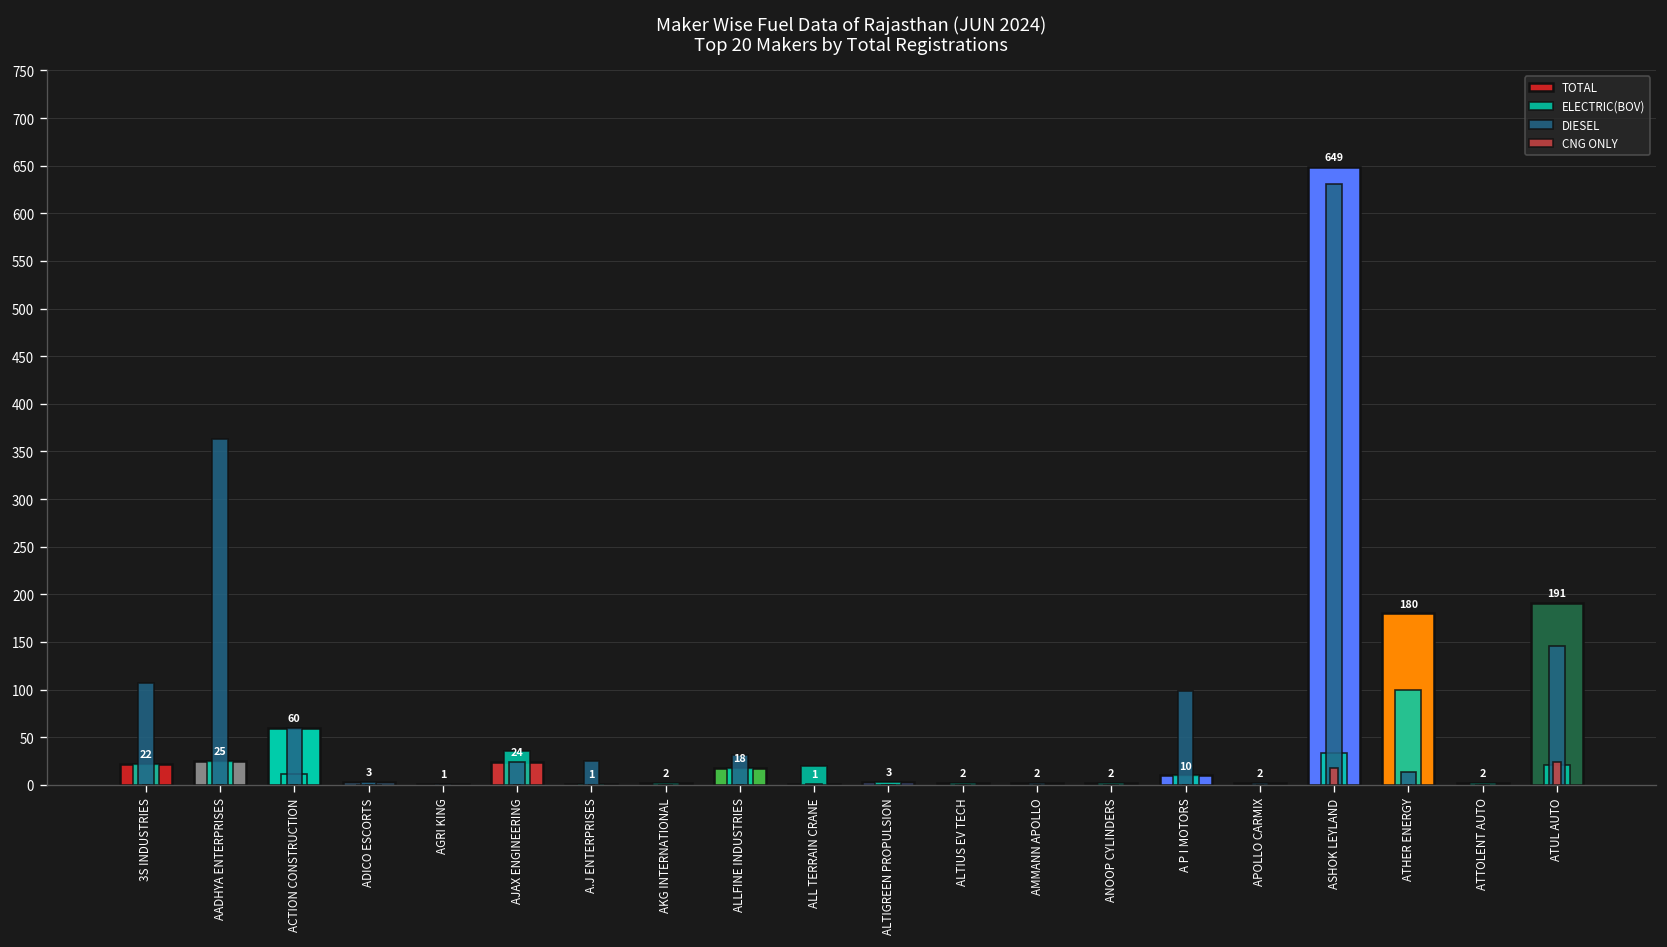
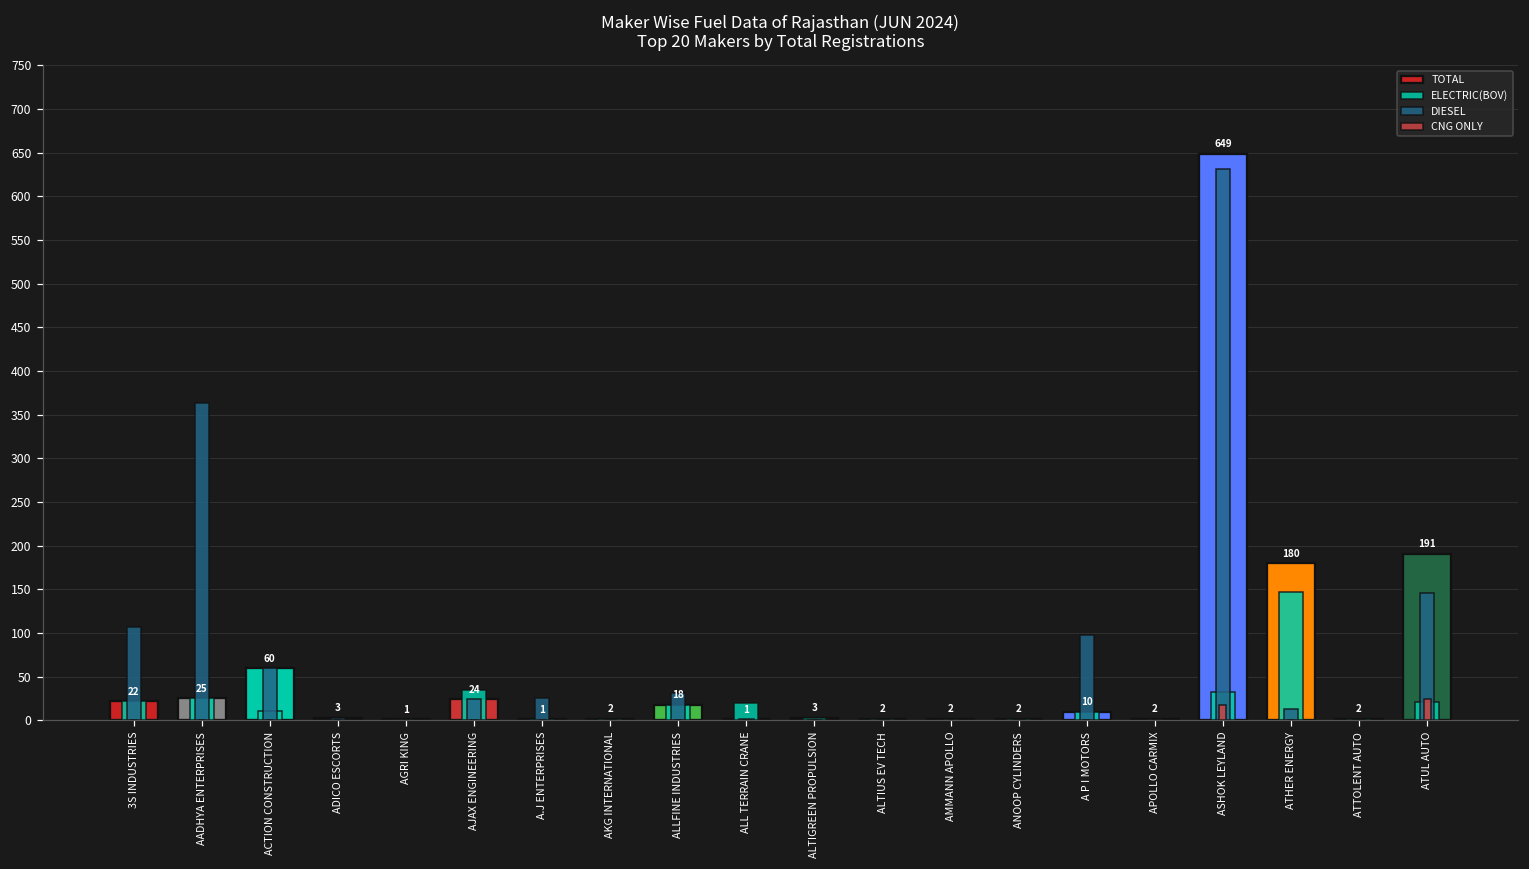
  {
    "ELECTRIC(BOV)": {
      "ADICO ESCORTS": 0,
      "AGRI KING": 0,
      "AMMANN APOLLO": 0,
      "APOLLO CARMIX": 0,
-     "ATHER ENERGY": 100
+     "ATHER ENERGY": 150
    },
    "DIESEL": {
      "ACTION CONSTRUCTION": 60,
      "ADICO ESCORTS": 3,
      "AGRI KING": 1,
      "ALL TERRAIN CRANE": 1,
      "AMMANN APOLLO": 2,
      "APOLLO CARMIX": 2
    }
  }
